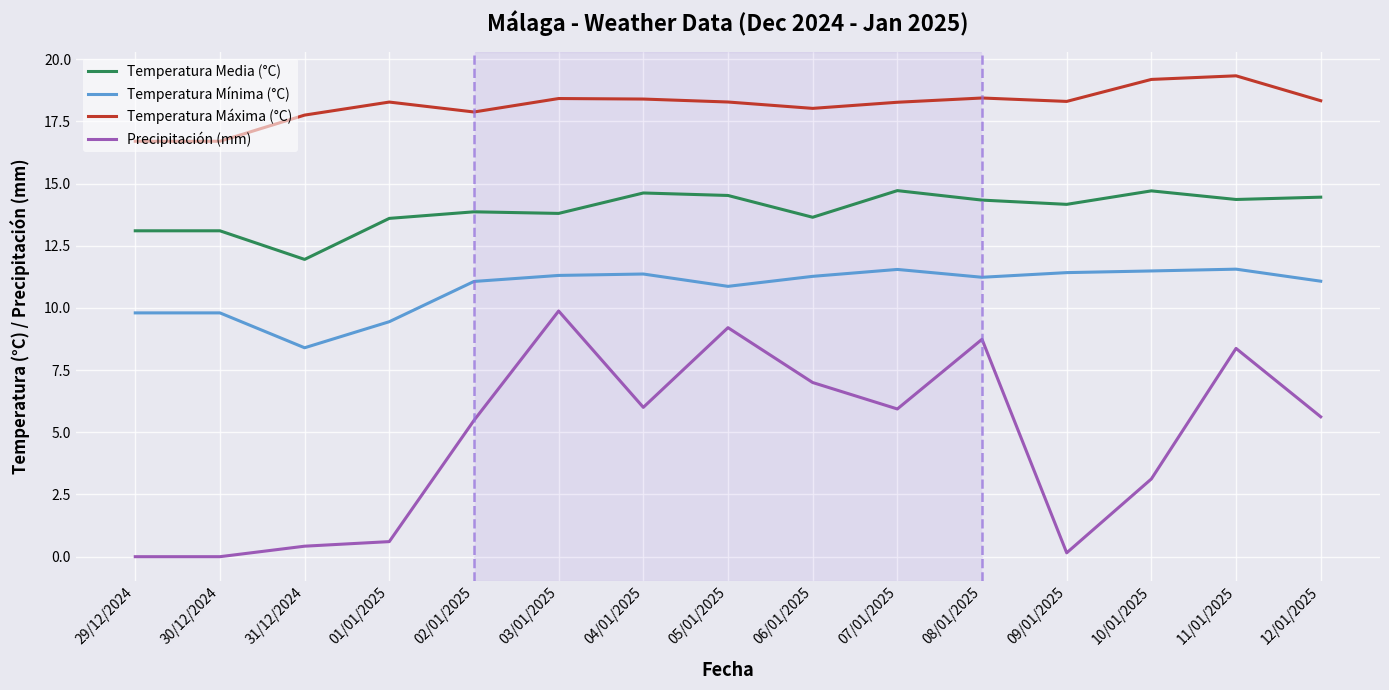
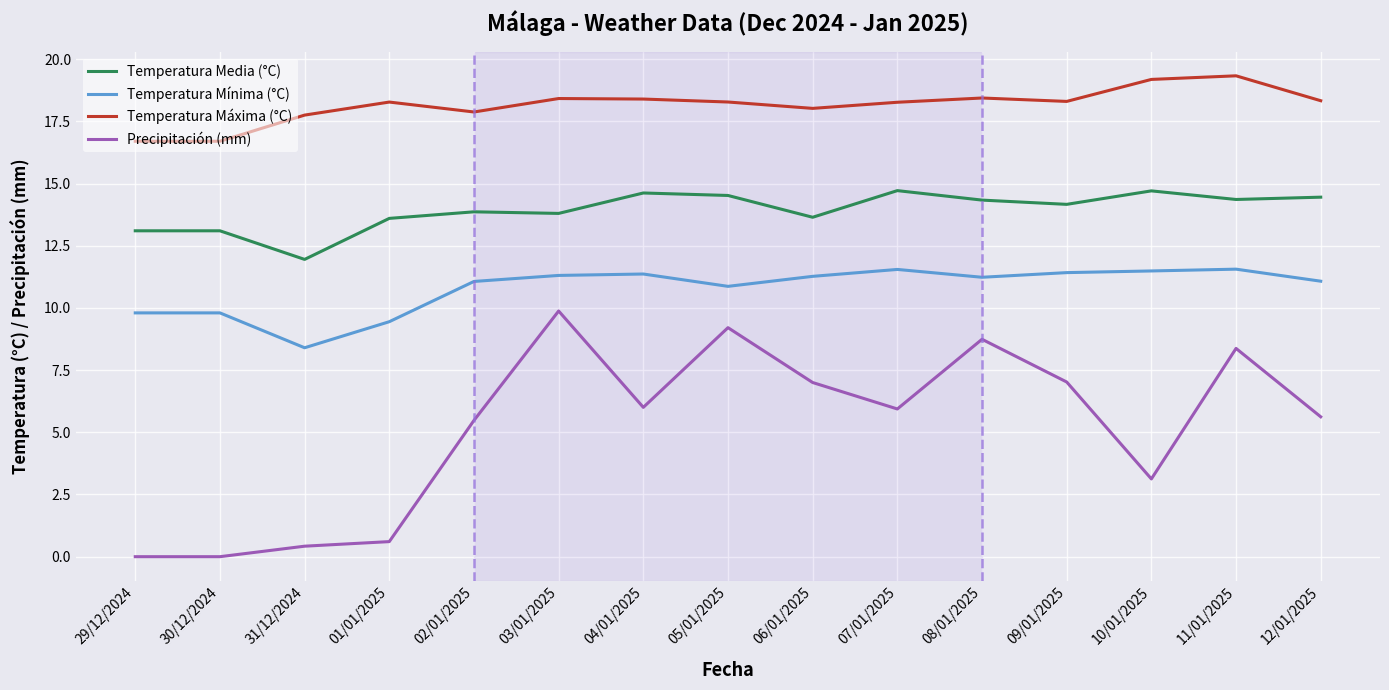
  {
    "Temperatura Media (°C)": {
      "29/12/2024": 13.1,
      "30/12/2024": 13.1,
      "31/12/2024": 12.0,
      "01/01/2025": 13.6,
      "02/01/2025": 13.9,
      "03/01/2025": 13.8,
      "04/01/2025": 14.6,
      "05/01/2025": 14.5,
      "06/01/2025": 13.6,
      "07/01/2025": 14.7,
      "08/01/2025": 14.3,
      "09/01/2025": 14.2,
      "10/01/2025": 14.7,
      "11/01/2025": 14.4,
      "12/01/2025": 14.5
    },
    "Temperatura Mínima (°C)": {
      "29/12/2024": 9.8,
      "30/12/2024": 9.8,
      "31/12/2024": 8.4,
      "01/01/2025": 9.4,
      "02/01/2025": 11.1,
      "03/01/2025": 11.3,
      "04/01/2025": 11.4,
      "05/01/2025": 10.9,
      "06/01/2025": 11.3,
      "07/01/2025": 11.5,
      "08/01/2025": 11.2,
      "09/01/2025": 11.4,
      "10/01/2025": 11.5,
      "11/01/2025": 11.6,
      "12/01/2025": 11.1
    },
    "Temperatura Máxima (°C)": {
      "31/12/2024": 17.8,
      "01/01/2025": 18.3,
      "02/01/2025": 17.9,
      "03/01/2025": 18.4,
      "04/01/2025": 18.4,
      "05/01/2025": 18.3,
      "06/01/2025": 18.0,
      "07/01/2025": 18.3,
      "08/01/2025": 18.4,
      "09/01/2025": 18.3,
      "10/01/2025": 19.2,
      "11/01/2025": 19.3,
      "12/01/2025": 18.3
    },
    "Precipitación (mm)": {
      "29/12/2024": 0.0,
      "30/12/2024": 0.0,
      "31/12/2024": 0.4,
      "01/01/2025": 0.6,
      "02/01/2025": 5.5,
      "03/01/2025": 9.9,
      "04/01/2025": 6.0,
      "05/01/2025": 9.2,
      "06/01/2025": 7.0,
      "07/01/2025": 5.9,
      "08/01/2025": 8.7,
-     "09/01/2025": 0.2,
+     "09/01/2025": 7.0,
      "10/01/2025": 3.1,
      "11/01/2025": 8.4,
      "12/01/2025": 5.6
    }
  }
